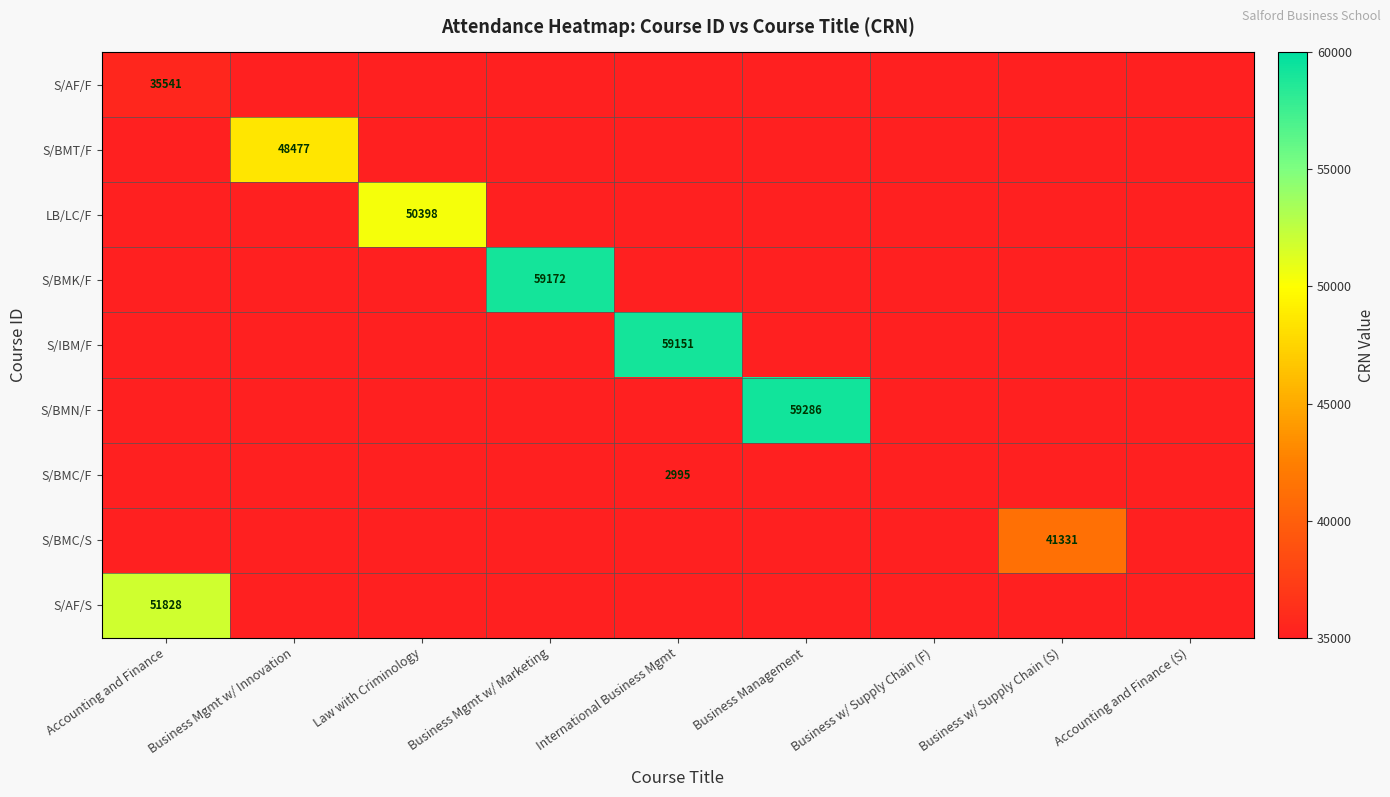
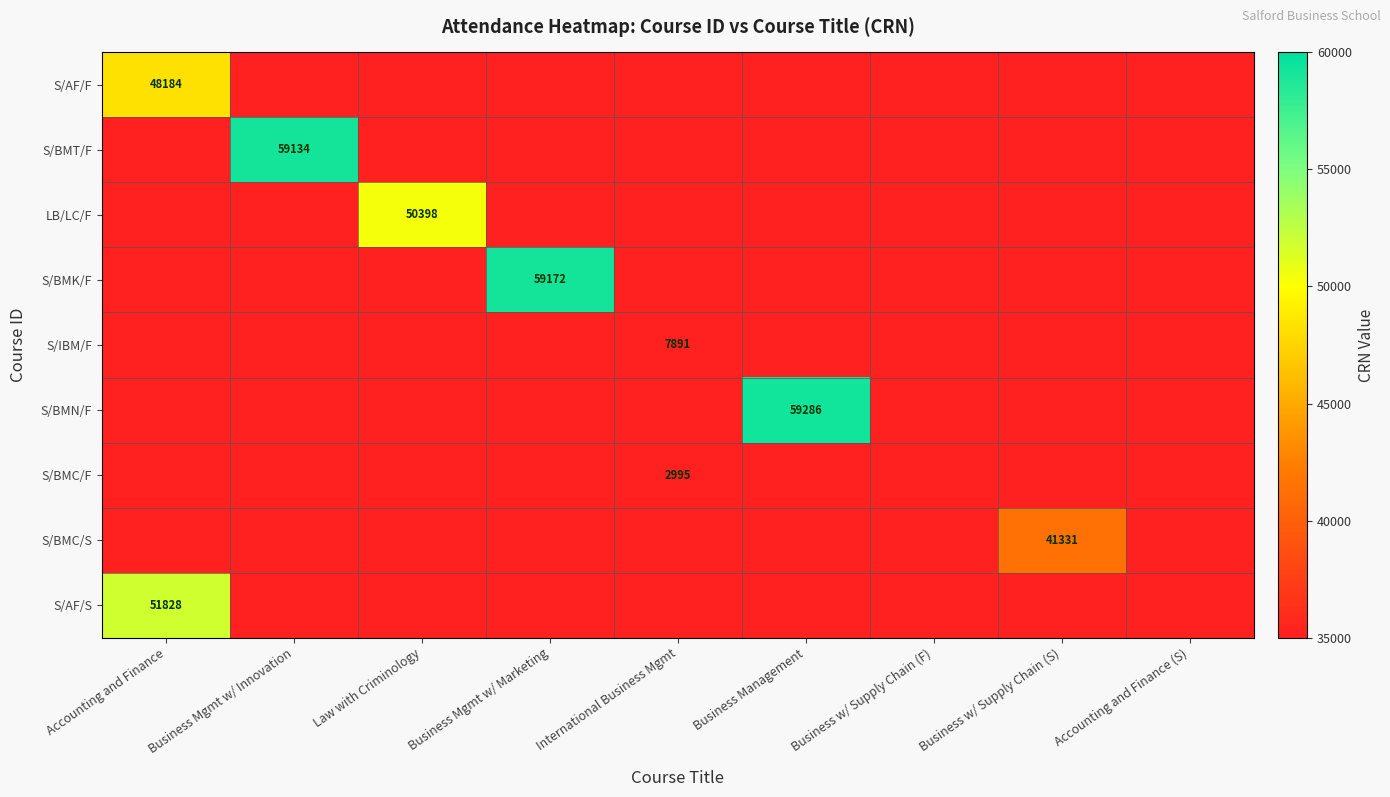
  {
    "S/AF/F": {
-     "Accounting and Finance": 35541
+     "Accounting and Finance": 48184
    },
    "S/BMT/F": {
-     "Business Mgmt w/ Innovation": 48477
+     "Business Mgmt w/ Innovation": 59134
    },
    "LB/LC/F": {
      "Law with Criminology": 50398
    },
    "S/BMK/F": {
      "Business Mgmt w/ Marketing": 59172
    },
    "S/IBM/F": {
-     "International Business Mgmt": 59151
+     "International Business Mgmt": 7891
    },
    "S/BMN/F": {
      "Business Management": 59286
    },
    "S/BMC/F": {
      "International Business Mgmt": 2995
    },
    "S/BMC/S": {
      "Business w/ Supply Chain (S)": 41331
    },
    "S/AF/S": {
      "Accounting and Finance": 51828
    }
  }
